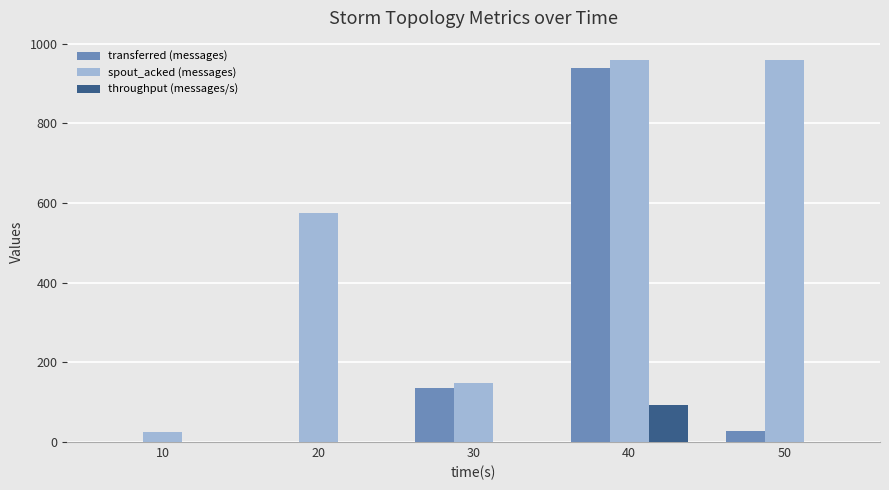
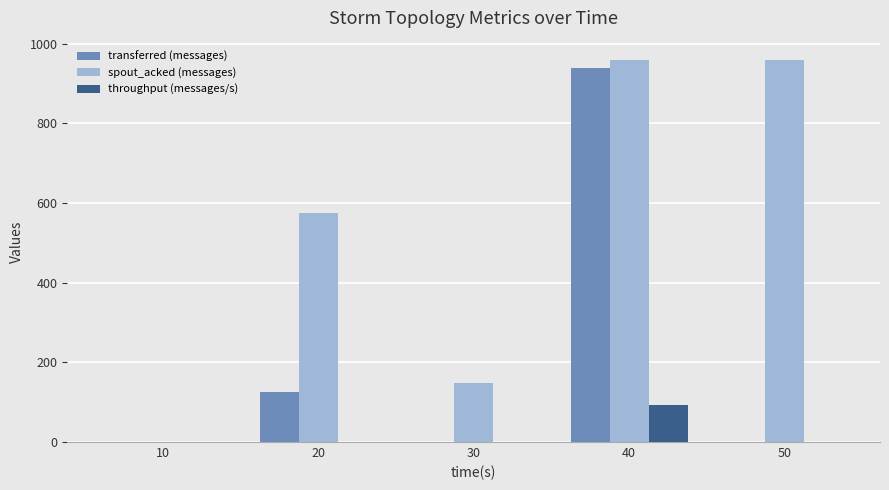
  {
    "transferred (messages)": {
      "10": 0,
-     "20": 0,
-     "30": 140,
+     "20": 130,
+     "30": 0,
      "40": 940,
-     "50": 30
+     "50": 0
    },
    "spout_acked (messages)": {
-     "10": 20,
+     "10": 0,
      "20": 580,
      "30": 150,
      "40": 960,
      "50": 960
    },
    "throughput (messages/s)": {
      "10": 0,
      "20": 0,
      "30": 0,
      "40": 90,
      "50": 0
    }
  }
